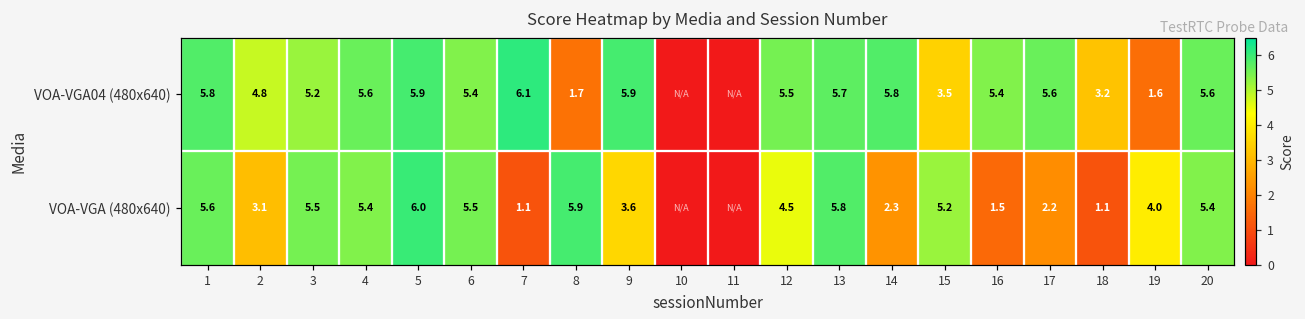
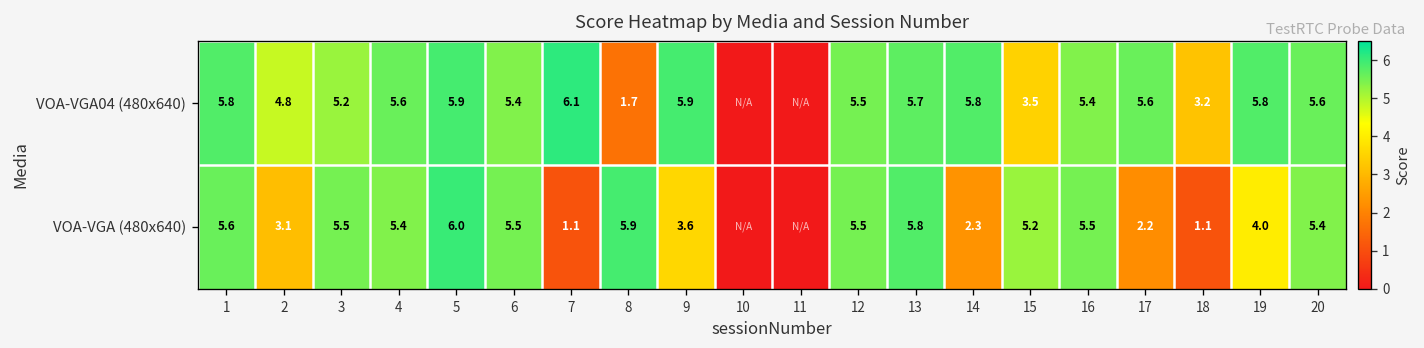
  {
    "VOA-VGA04 (480x640)": {
      "1": 5.8,
      "2": 4.8,
      "3": 5.2,
      "4": 5.6,
      "5": 5.9,
      "6": 5.4,
      "7": 6.1,
      "8": 1.7,
      "9": 5.9,
      "12": 5.5,
      "13": 5.7,
      "14": 5.8,
      "15": 3.5,
      "16": 5.4,
      "17": 5.6,
      "18": 3.2,
-     "19": 1.6,
+     "19": 5.8,
      "20": 5.6
    },
    "VOA-VGA (480x640)": {
      "1": 5.6,
      "2": 3.1,
      "3": 5.5,
      "4": 5.4,
      "5": 6.0,
      "6": 5.5,
      "7": 1.1,
      "8": 5.9,
      "9": 3.6,
-     "12": 4.5,
+     "12": 5.5,
      "13": 5.8,
      "14": 2.3,
      "15": 5.2,
-     "16": 1.5,
+     "16": 5.5,
      "17": 2.2,
      "18": 1.1,
      "19": 4.0,
      "20": 5.4
    }
  }
